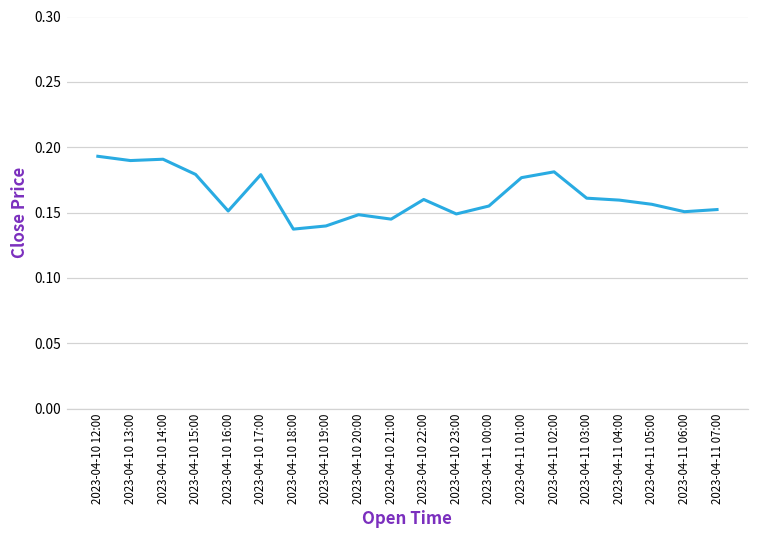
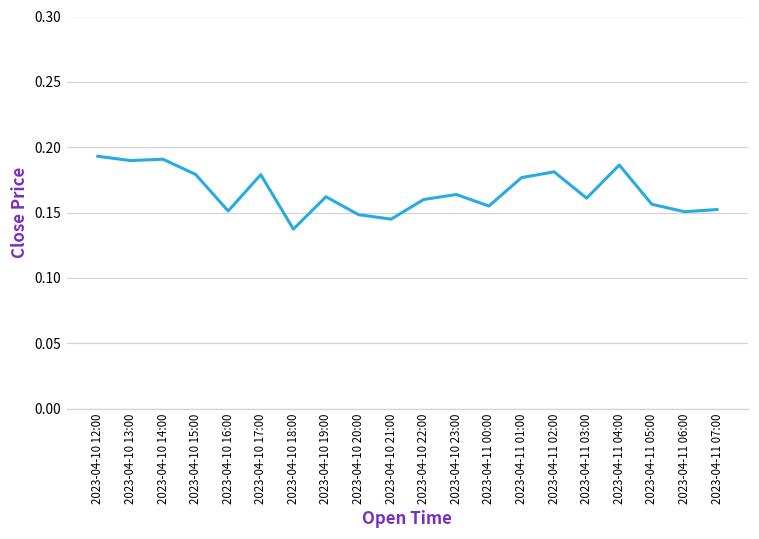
  {
    "2023-04-10 12:00": 0.193,
    "2023-04-10 13:00": 0.190,
    "2023-04-10 14:00": 0.191,
    "2023-04-10 15:00": 0.179,
    "2023-04-10 16:00": 0.151,
    "2023-04-10 17:00": 0.179,
    "2023-04-10 18:00": 0.137,
-   "2023-04-10 19:00": 0.140,
+   "2023-04-10 19:00": 0.162,
    "2023-04-10 20:00": 0.148,
    "2023-04-10 21:00": 0.145,
    "2023-04-10 22:00": 0.160,
-   "2023-04-10 23:00": 0.149,
+   "2023-04-10 23:00": 0.164,
    "2023-04-11 00:00": 0.155,
    "2023-04-11 01:00": 0.177,
    "2023-04-11 02:00": 0.181,
    "2023-04-11 03:00": 0.161,
-   "2023-04-11 04:00": 0.160,
+   "2023-04-11 04:00": 0.186,
    "2023-04-11 05:00": 0.156,
    "2023-04-11 06:00": 0.151,
    "2023-04-11 07:00": 0.152
  }
